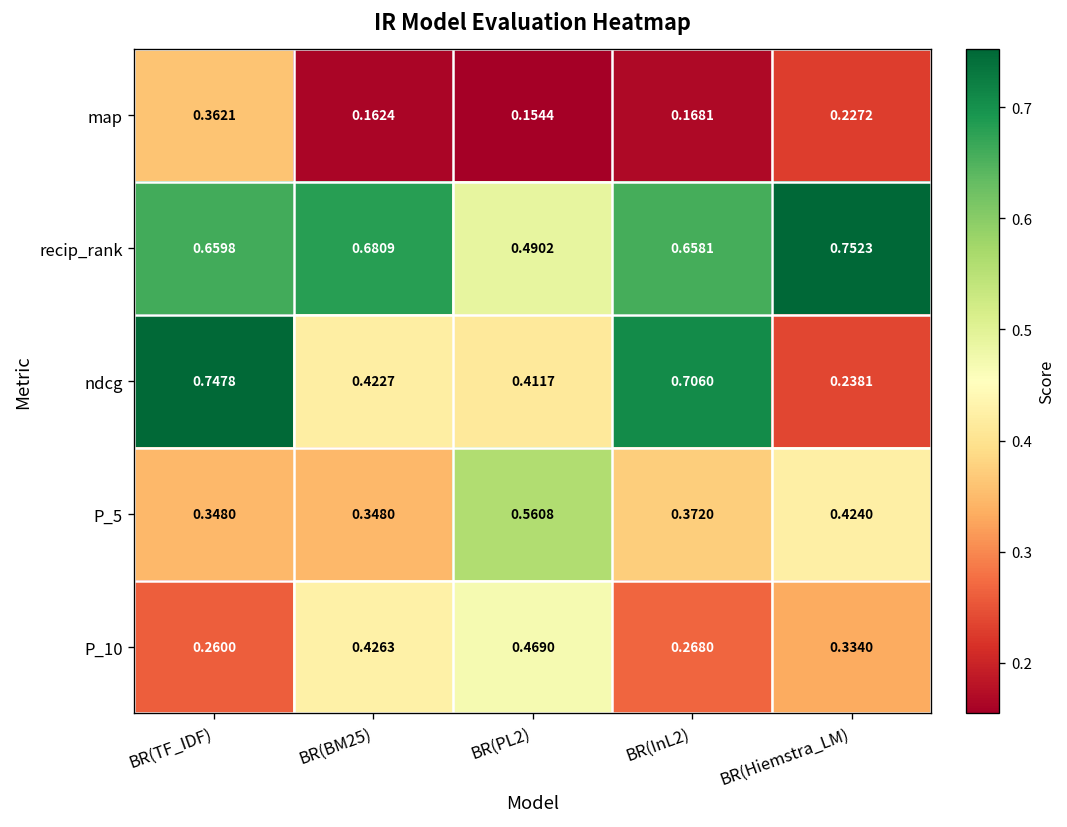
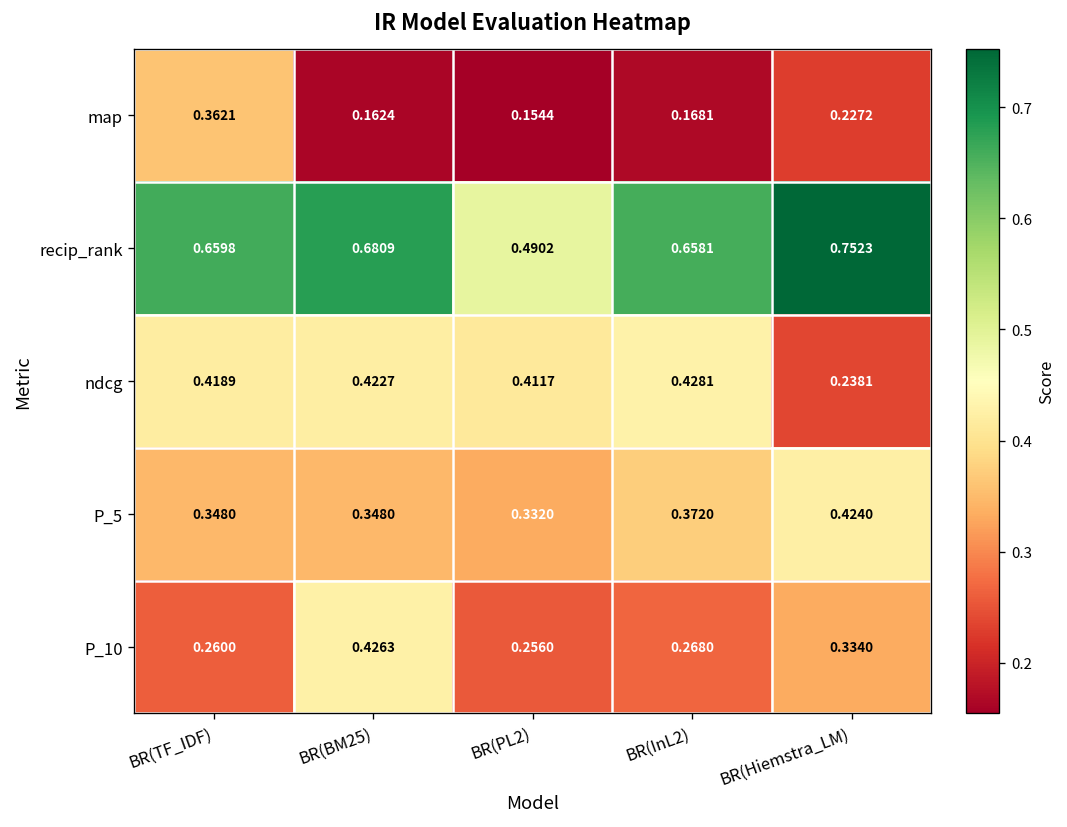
  {
    "map": {
      "BR(TF_IDF)": 0.3621,
      "BR(BM25)": 0.1624,
      "BR(PL2)": 0.1544,
      "BR(InL2)": 0.1681,
      "BR(Hiemstra_LM)": 0.2272
    },
    "recip_rank": {
      "BR(TF_IDF)": 0.6598,
      "BR(BM25)": 0.6809,
      "BR(PL2)": 0.4902,
      "BR(InL2)": 0.6581,
      "BR(Hiemstra_LM)": 0.7523
    },
    "ndcg": {
-     "BR(TF_IDF)": 0.7478,
+     "BR(TF_IDF)": 0.4189,
      "BR(BM25)": 0.4227,
      "BR(PL2)": 0.4117,
-     "BR(InL2)": 0.7060,
+     "BR(InL2)": 0.4281,
      "BR(Hiemstra_LM)": 0.2381
    },
    "P_5": {
      "BR(TF_IDF)": 0.3480,
      "BR(BM25)": 0.3480,
-     "BR(PL2)": 0.5608,
+     "BR(PL2)": 0.3320,
      "BR(InL2)": 0.3720,
      "BR(Hiemstra_LM)": 0.4240
    },
    "P_10": {
      "BR(TF_IDF)": 0.2600,
      "BR(BM25)": 0.4263,
-     "BR(PL2)": 0.4690,
+     "BR(PL2)": 0.2560,
      "BR(InL2)": 0.2680,
      "BR(Hiemstra_LM)": 0.3340
    }
  }
